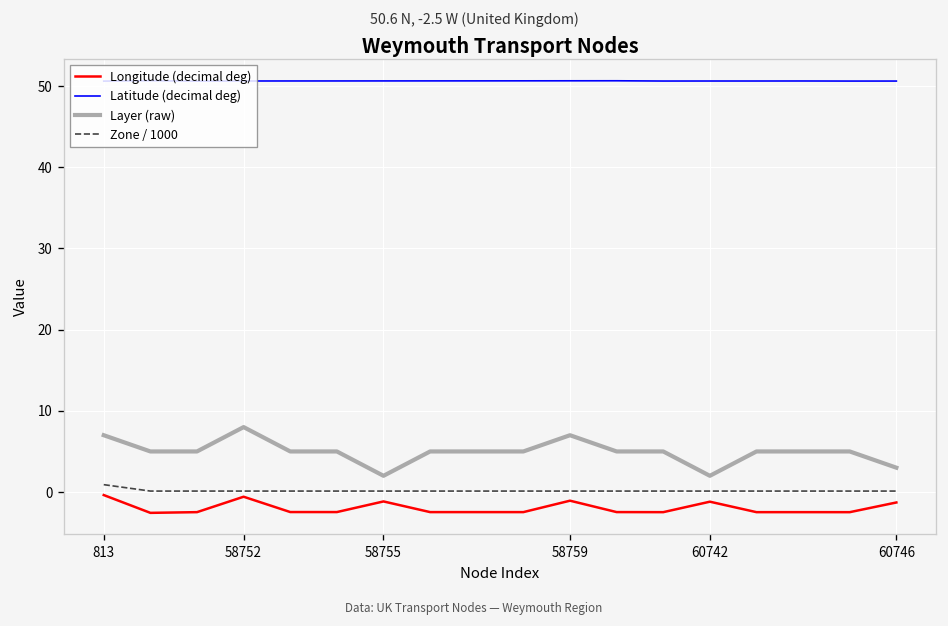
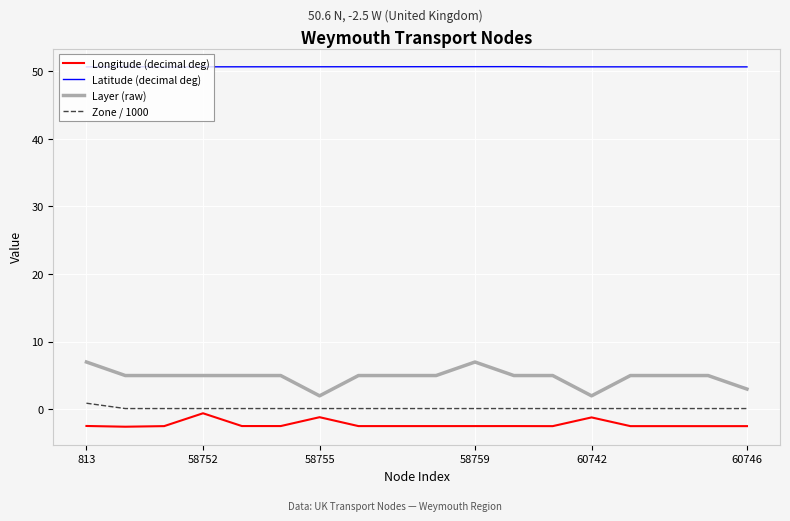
  {
    "Longitude (decimal deg)": {
-     "813": 0,
+     "813": -2,
      "58752": -1,
      "58755": -1,
-     "58759": -1,
+     "58759": -2,
      "60742": -1,
-     "60746": -1
+     "60746": -2
    },
    "Latitude (decimal deg)": {
      "58755": 51,
      "58759": 51,
      "60742": 51,
      "60746": 51
    },
    "Layer (raw)": {
      "813": 7,
-     "58752": 8,
+     "58752": 5,
      "58755": 2,
      "58759": 7,
      "60742": 2,
      "60746": 3
    },
    "Zone / 1000": {
      "813": 1,
      "58752": 0,
      "58755": 0,
      "58759": 0,
      "60742": 0,
      "60746": 0
    }
  }
